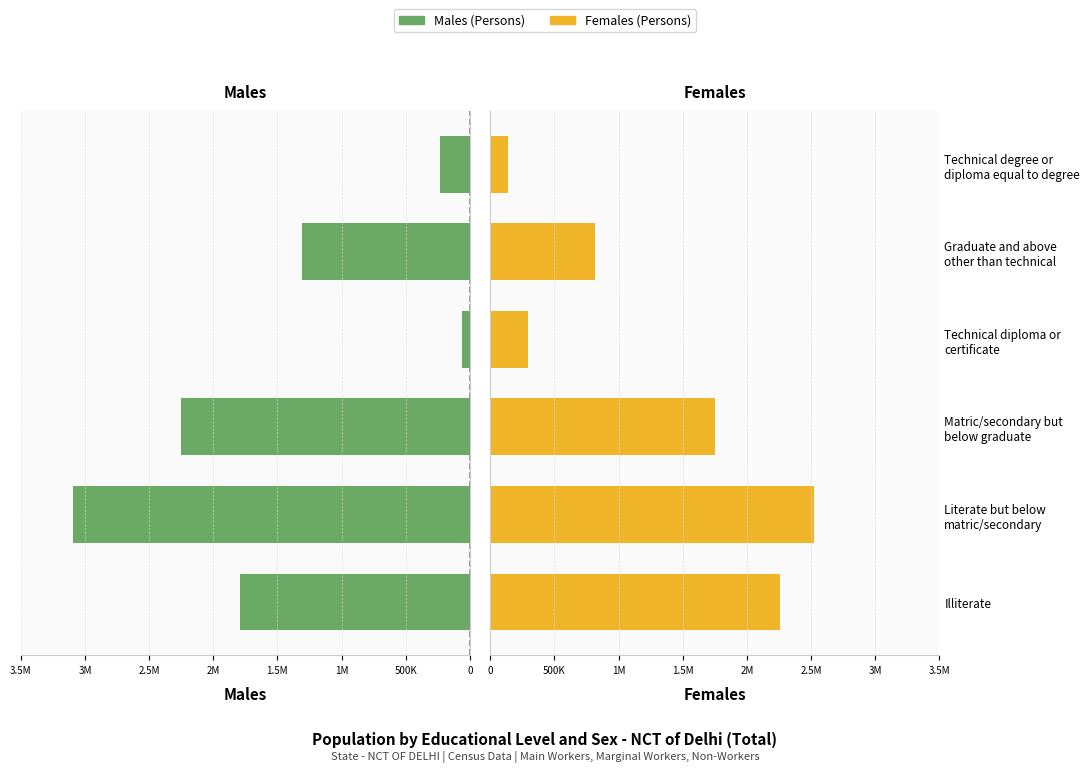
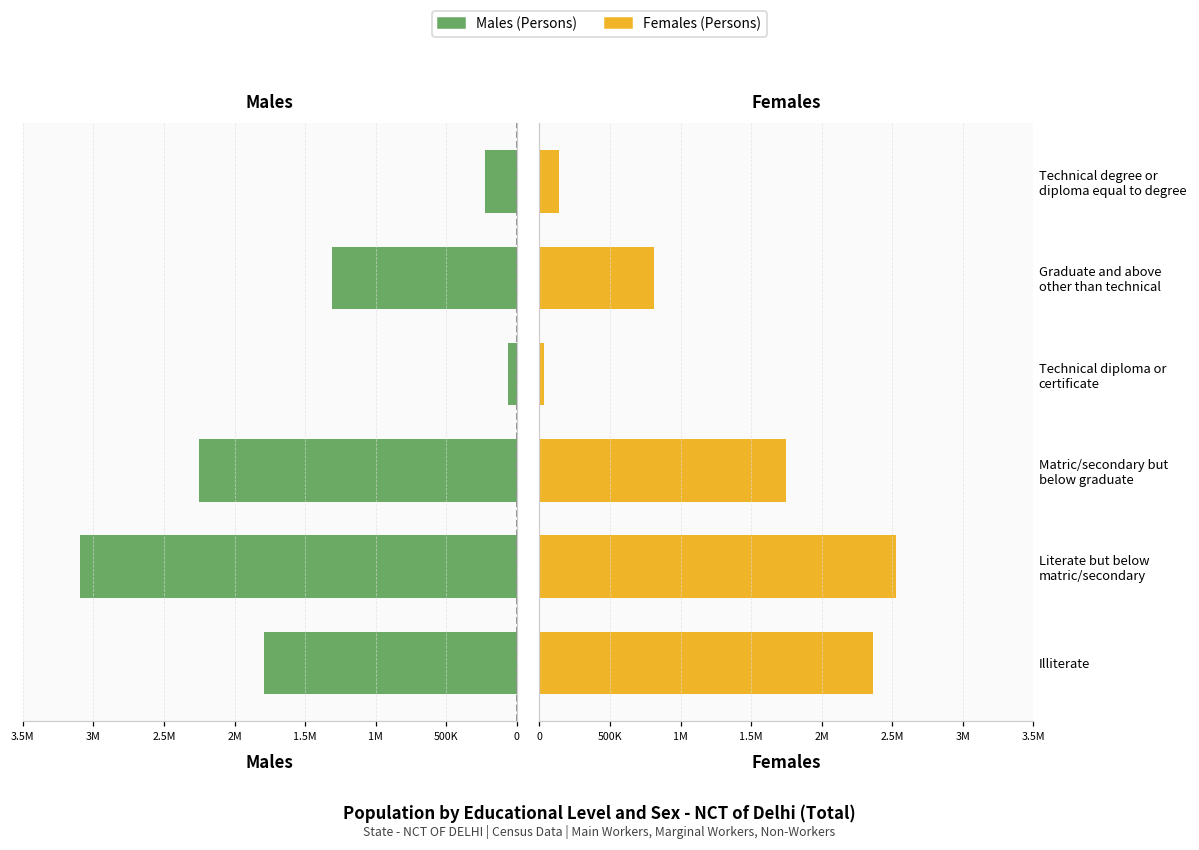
  {
    "Females": {
      "Technical degree or diploma equal to degree": 140000,
      "Graduate and above other than technical": 810000,
-     "Technical diploma or certificate": 290000,
+     "Technical diploma or certificate": 30000,
      "Matric/secondary but below graduate": 1750000,
      "Literate but below matric/secondary": 2530000,
-     "Illiterate": 2260000
+     "Illiterate": 2370000
    }
  }
